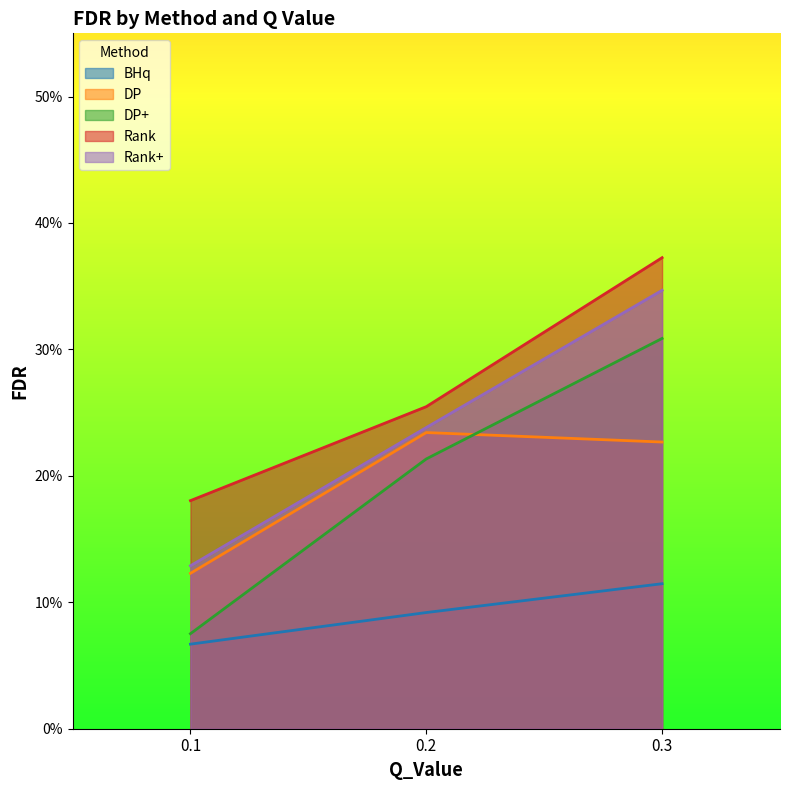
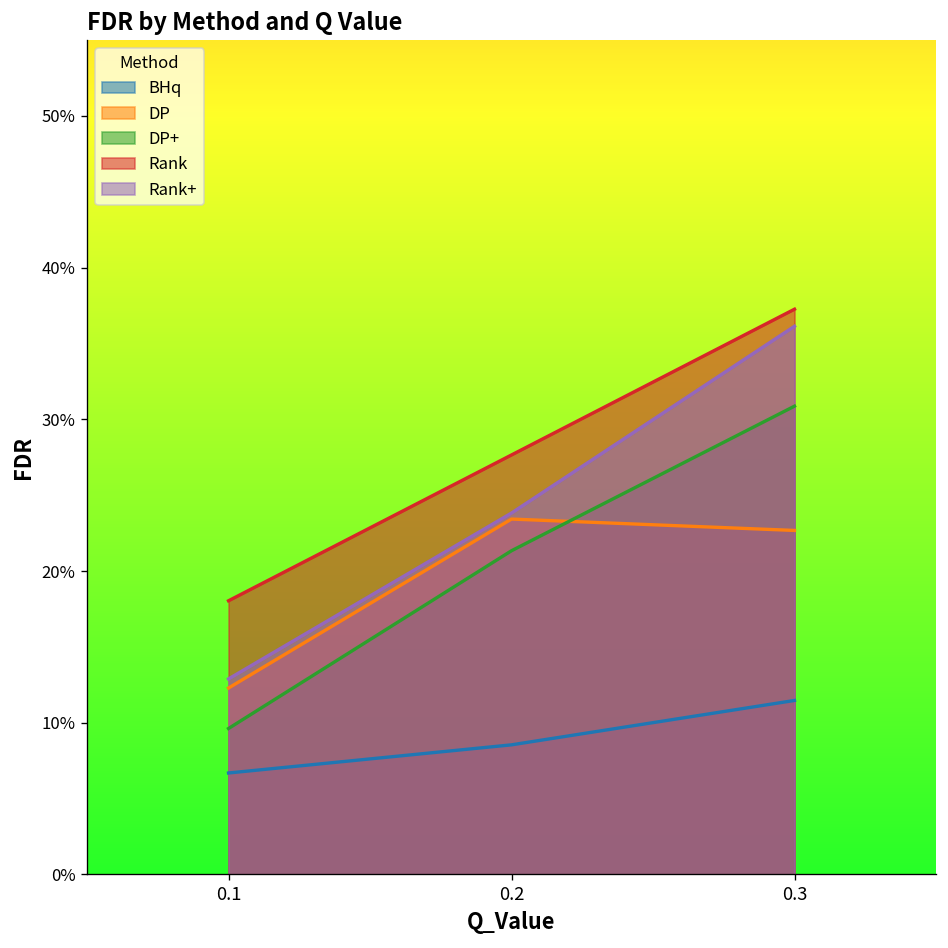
  {
    "BHq": {
      "0.1": "6.7%",
-     "0.2": "9.2%",
+     "0.2": "8.5%",
      "0.3": "11.5%"
    },
    "DP": {
      "0.1": "12.3%",
      "0.2": "23.4%",
      "0.3": "22.7%"
    },
    "DP+": {
-     "0.1": "7.5%",
+     "0.1": "9.6%",
      "0.2": "21.3%",
      "0.3": "30.9%"
    },
    "Rank": {
      "0.1": "18.0%",
-     "0.2": "25.5%",
+     "0.2": "27.7%",
      "0.3": "37.3%"
    },
    "Rank+": {
      "0.1": "12.9%",
      "0.2": "23.8%",
-     "0.3": "34.7%"
+     "0.3": "36.1%"
    }
  }
